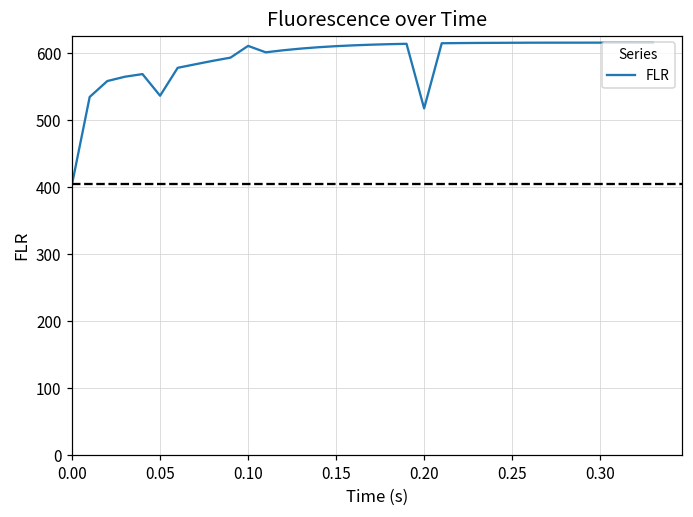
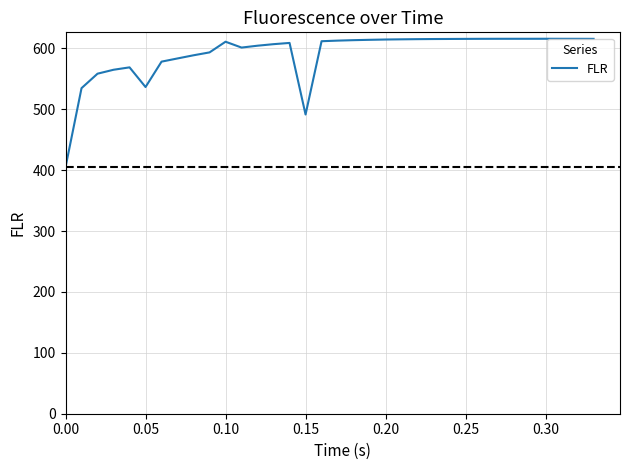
  {
    "0.00": 400,
    "0.05": 540,
    "0.10": 610,
-   "0.15": 610,
-   "0.20": 520,
+   "0.15": 490,
+   "0.20": 610,
    "0.25": 620,
    "0.30": 620
  }
